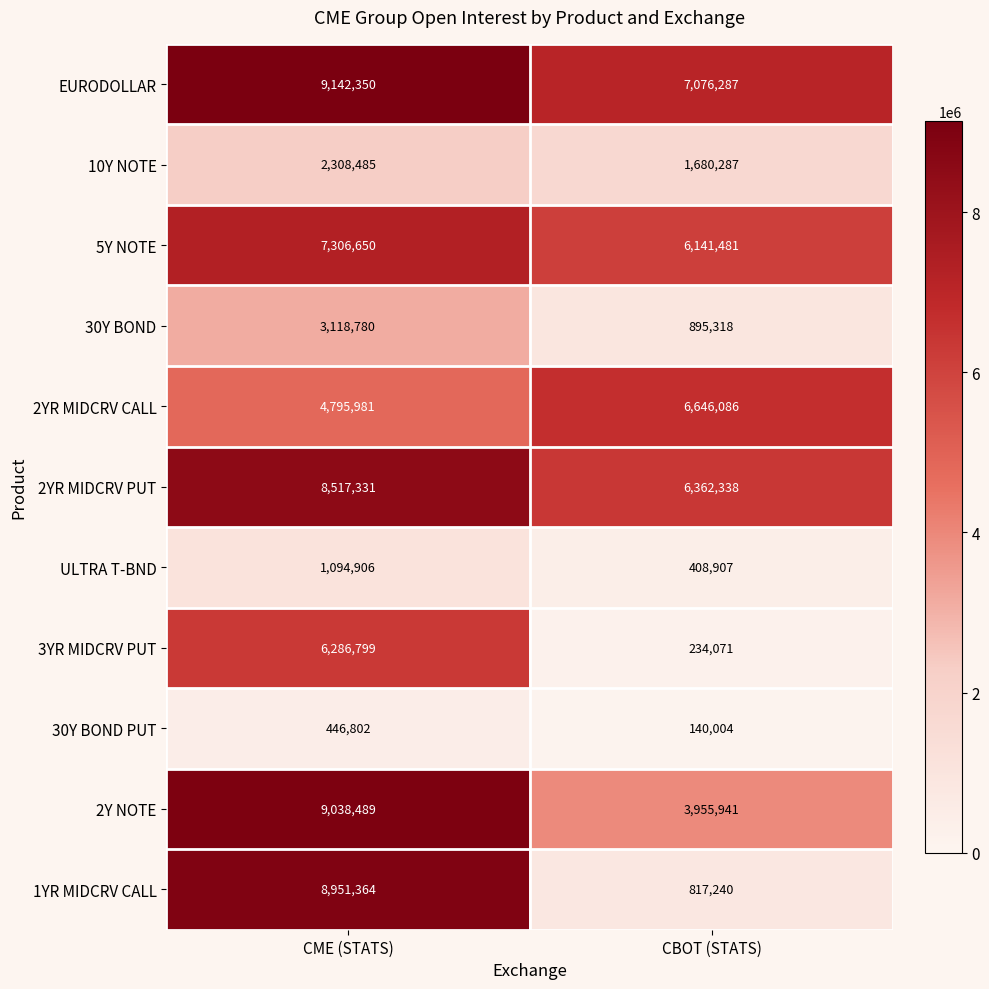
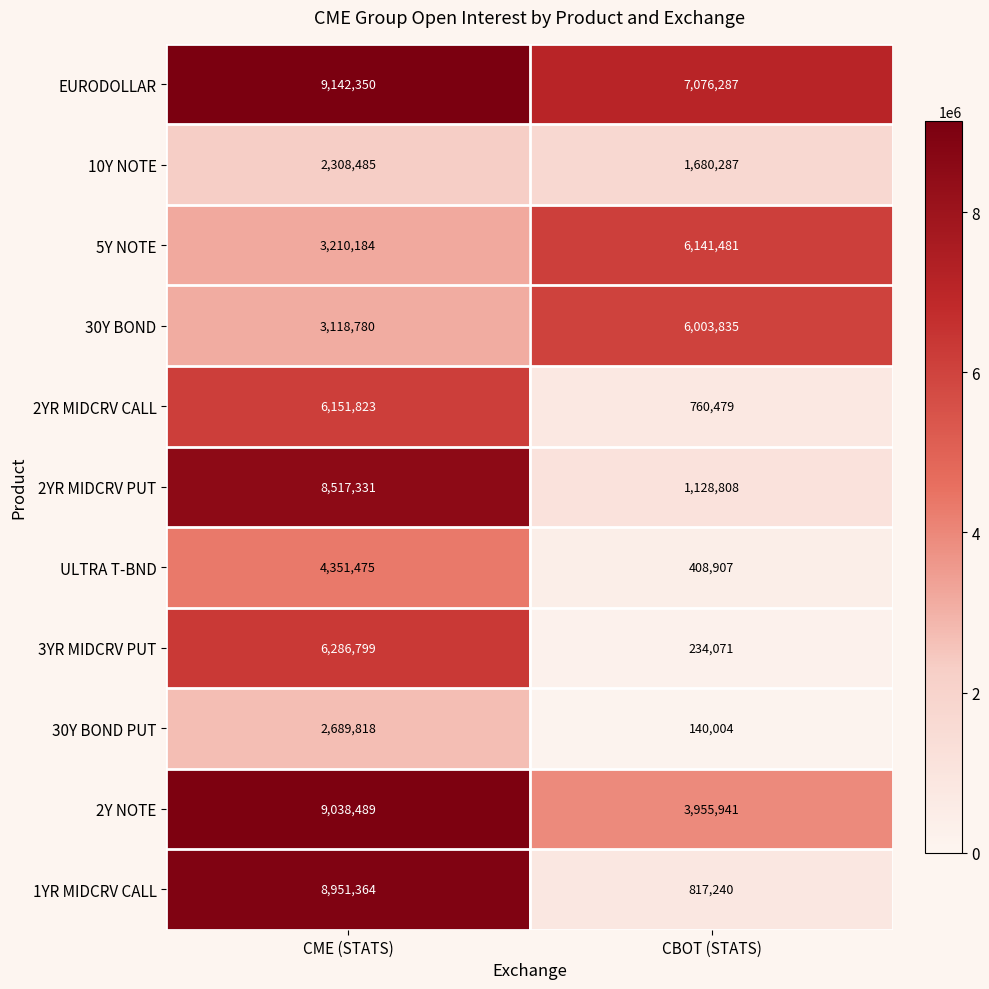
  {
    "EURODOLLAR": {
      "CME (STATS)": "9,142,350",
      "CBOT (STATS)": "7,076,287"
    },
    "10Y NOTE": {
      "CME (STATS)": "2,308,485",
      "CBOT (STATS)": "1,680,287"
    },
    "5Y NOTE": {
-     "CME (STATS)": "7,306,650",
+     "CME (STATS)": "3,210,184",
      "CBOT (STATS)": "6,141,481"
    },
    "30Y BOND": {
      "CME (STATS)": "3,118,780",
-     "CBOT (STATS)": "895,318"
+     "CBOT (STATS)": "6,003,835"
    },
    "2YR MIDCRV CALL": {
-     "CME (STATS)": "4,795,981",
-     "CBOT (STATS)": "6,646,086"
+     "CME (STATS)": "6,151,823",
+     "CBOT (STATS)": "760,479"
    },
    "2YR MIDCRV PUT": {
      "CME (STATS)": "8,517,331",
-     "CBOT (STATS)": "6,362,338"
+     "CBOT (STATS)": "1,128,808"
    },
    "ULTRA T-BND": {
-     "CME (STATS)": "1,094,906",
+     "CME (STATS)": "4,351,475",
      "CBOT (STATS)": "408,907"
    },
    "3YR MIDCRV PUT": {
      "CME (STATS)": "6,286,799",
      "CBOT (STATS)": "234,071"
    },
    "30Y BOND PUT": {
-     "CME (STATS)": "446,802",
+     "CME (STATS)": "2,689,818",
      "CBOT (STATS)": "140,004"
    },
    "2Y NOTE": {
      "CME (STATS)": "9,038,489",
      "CBOT (STATS)": "3,955,941"
    },
    "1YR MIDCRV CALL": {
      "CME (STATS)": "8,951,364",
      "CBOT (STATS)": "817,240"
    }
  }
